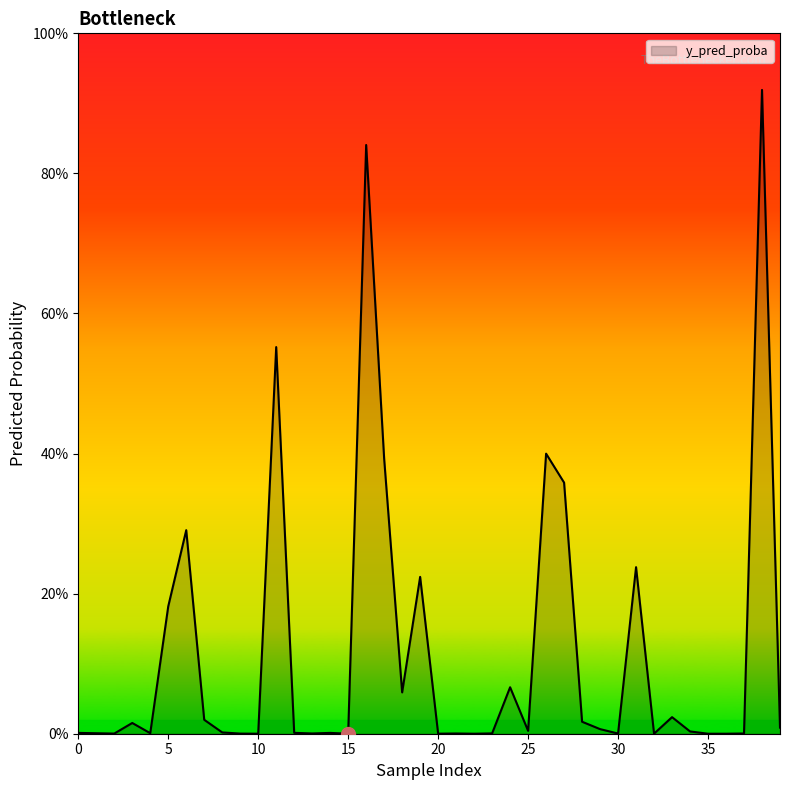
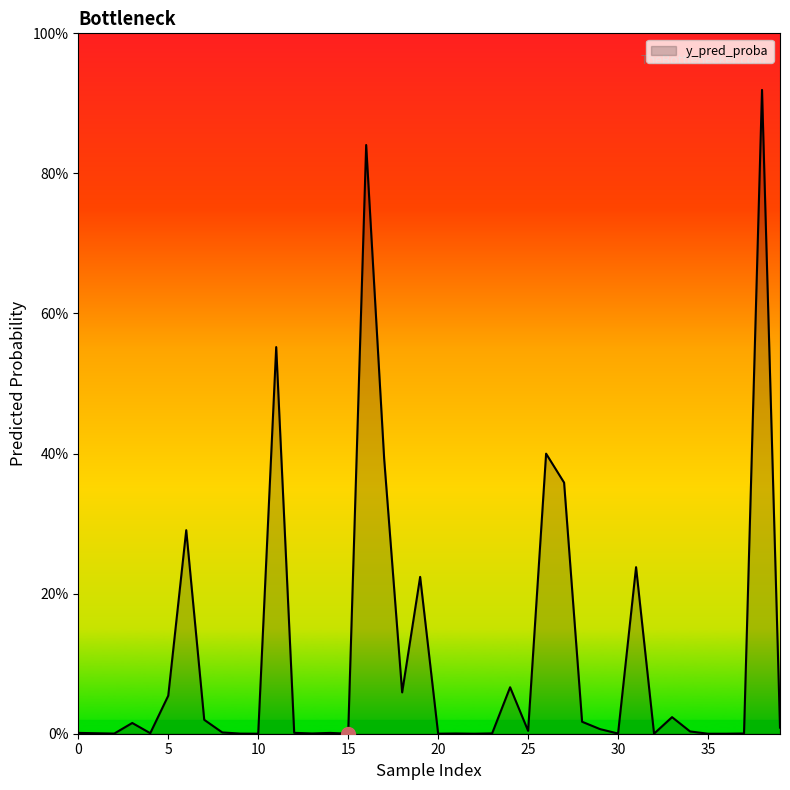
  {
    "y_pred_proba": {
-     "5": "18%"
+     "5": "5%"
    }
  }
